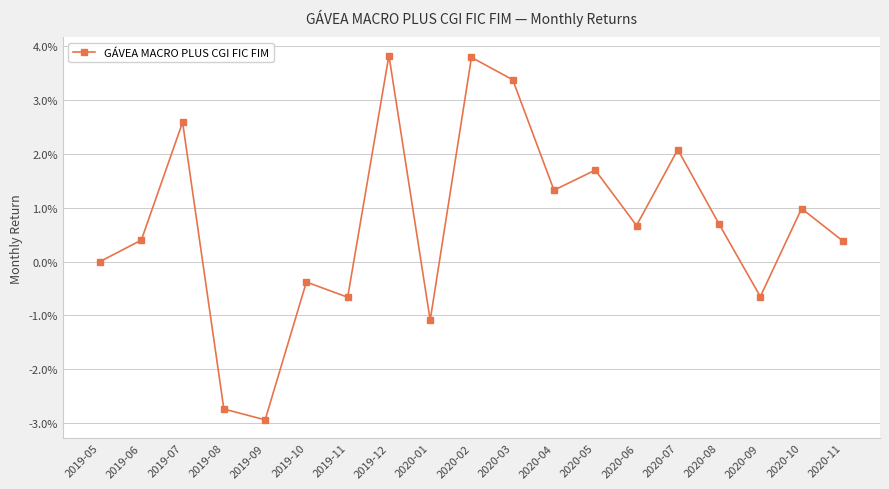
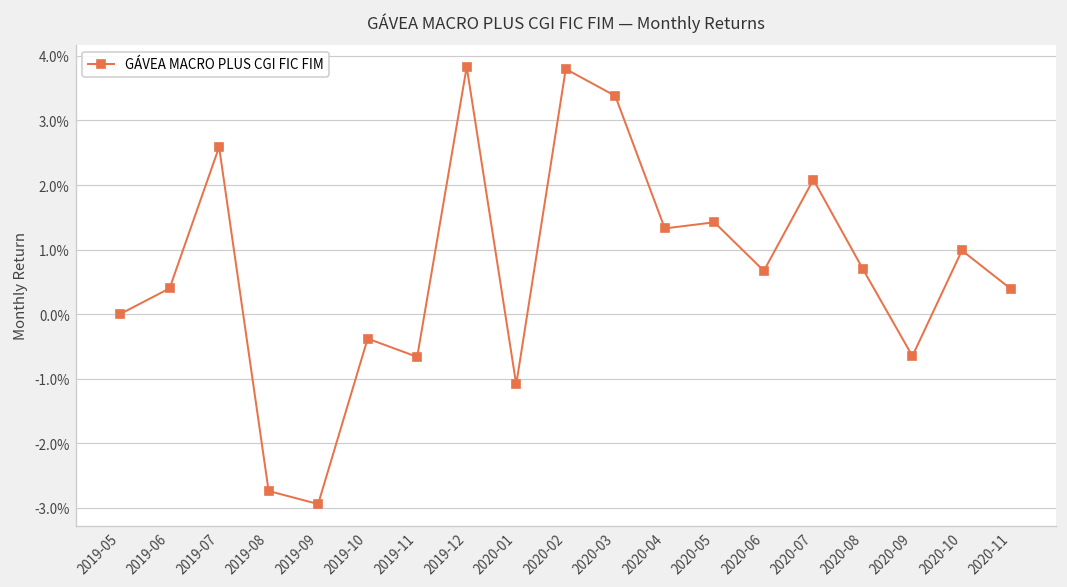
  {
    "2019-05": "0.0%",
    "2019-06": "0.4%",
    "2019-07": "2.6%",
    "2019-08": "-2.7%",
    "2019-09": "-2.9%",
    "2019-10": "-0.4%",
    "2019-11": "-0.7%",
    "2019-12": "3.8%",
    "2020-01": "-1.1%",
    "2020-02": "3.8%",
    "2020-03": "3.4%",
    "2020-04": "1.3%",
-   "2020-05": "1.7%",
+   "2020-05": "1.4%",
    "2020-06": "0.7%",
    "2020-07": "2.1%",
    "2020-08": "0.7%",
    "2020-09": "-0.7%",
    "2020-10": "1.0%",
    "2020-11": "0.4%"
  }
